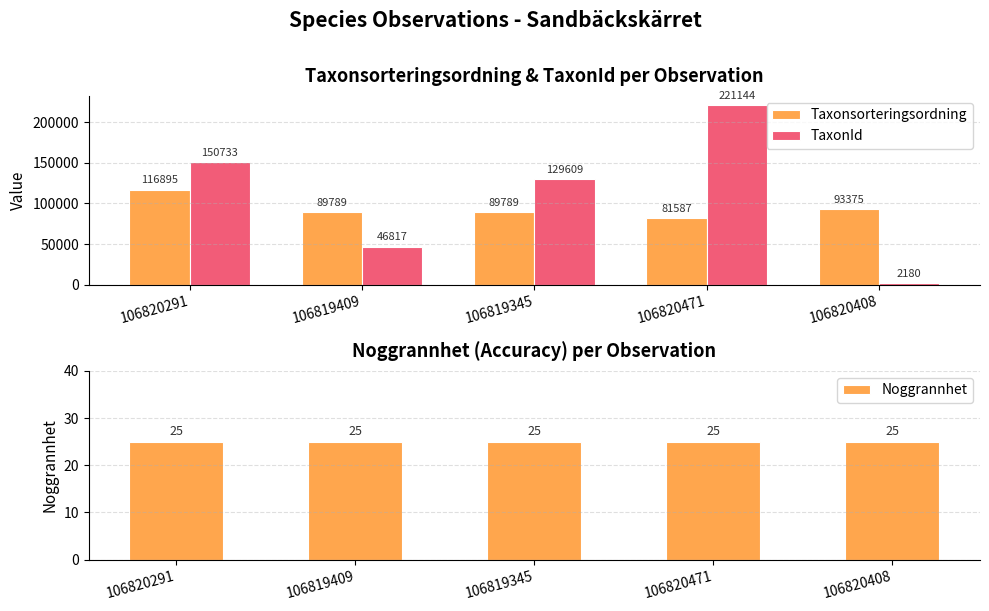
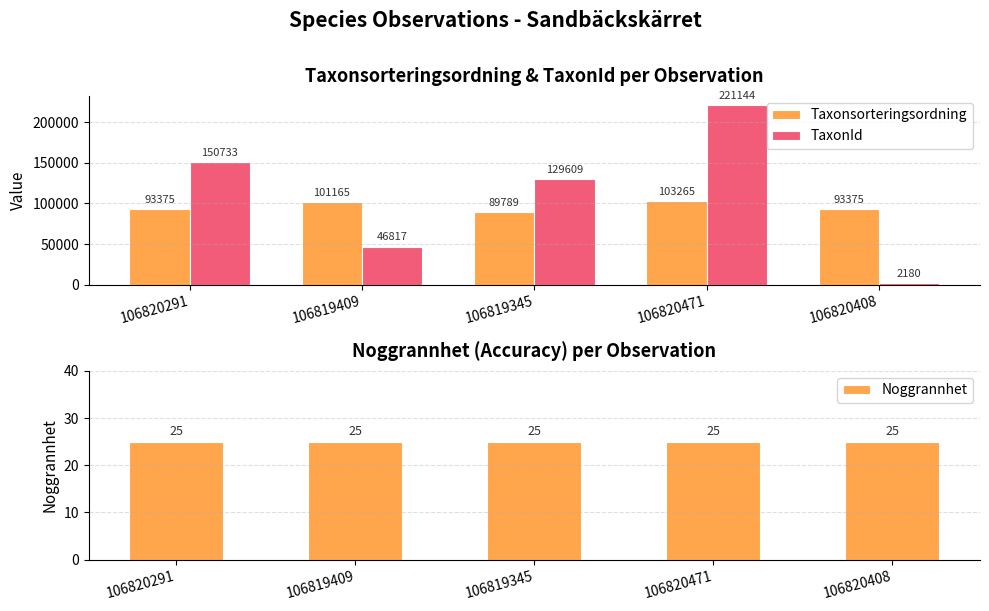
  {
    "Taxonsorteringsordning & TaxonId per Observation": {
      "Taxonsorteringsordning": {
-       "106820291": 116895,
-       "106819409": 89789,
+       "106820291": 93375,
+       "106819409": 101165,
        "106819345": 89789,
-       "106820471": 81587,
+       "106820471": 103265,
        "106820408": 93375
      },
      "TaxonId": {
        "106820291": 150733,
        "106819409": 46817,
        "106819345": 129609,
        "106820471": 221144,
        "106820408": 2180
      }
    },
    "Noggrannhet (Accuracy) per Observation": {
      "106820291": 25,
      "106819409": 25,
      "106819345": 25,
      "106820471": 25,
      "106820408": 25
    }
  }
